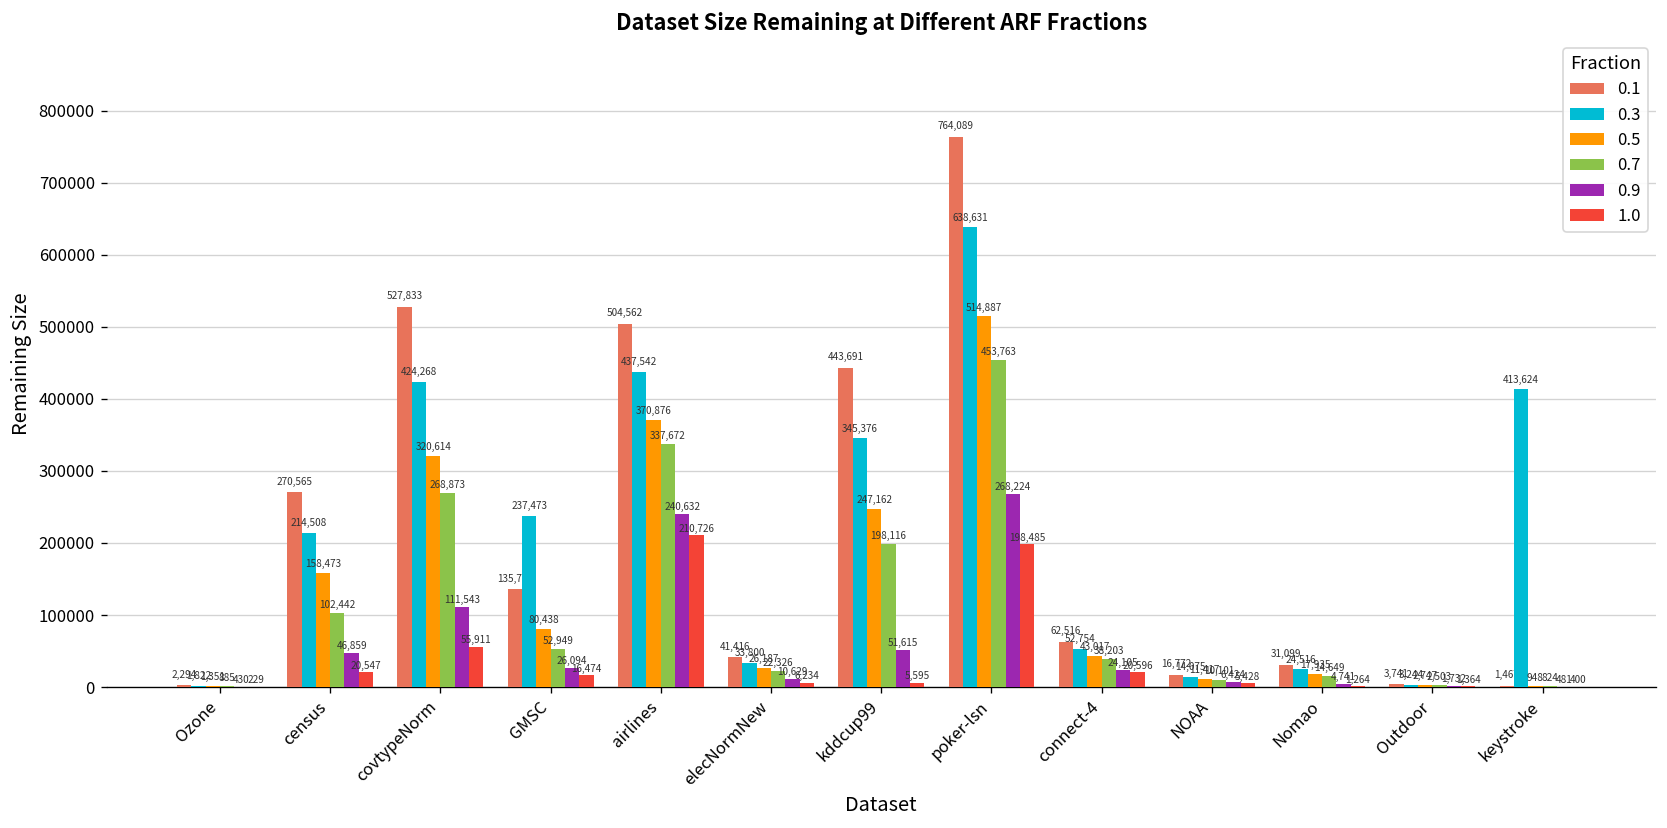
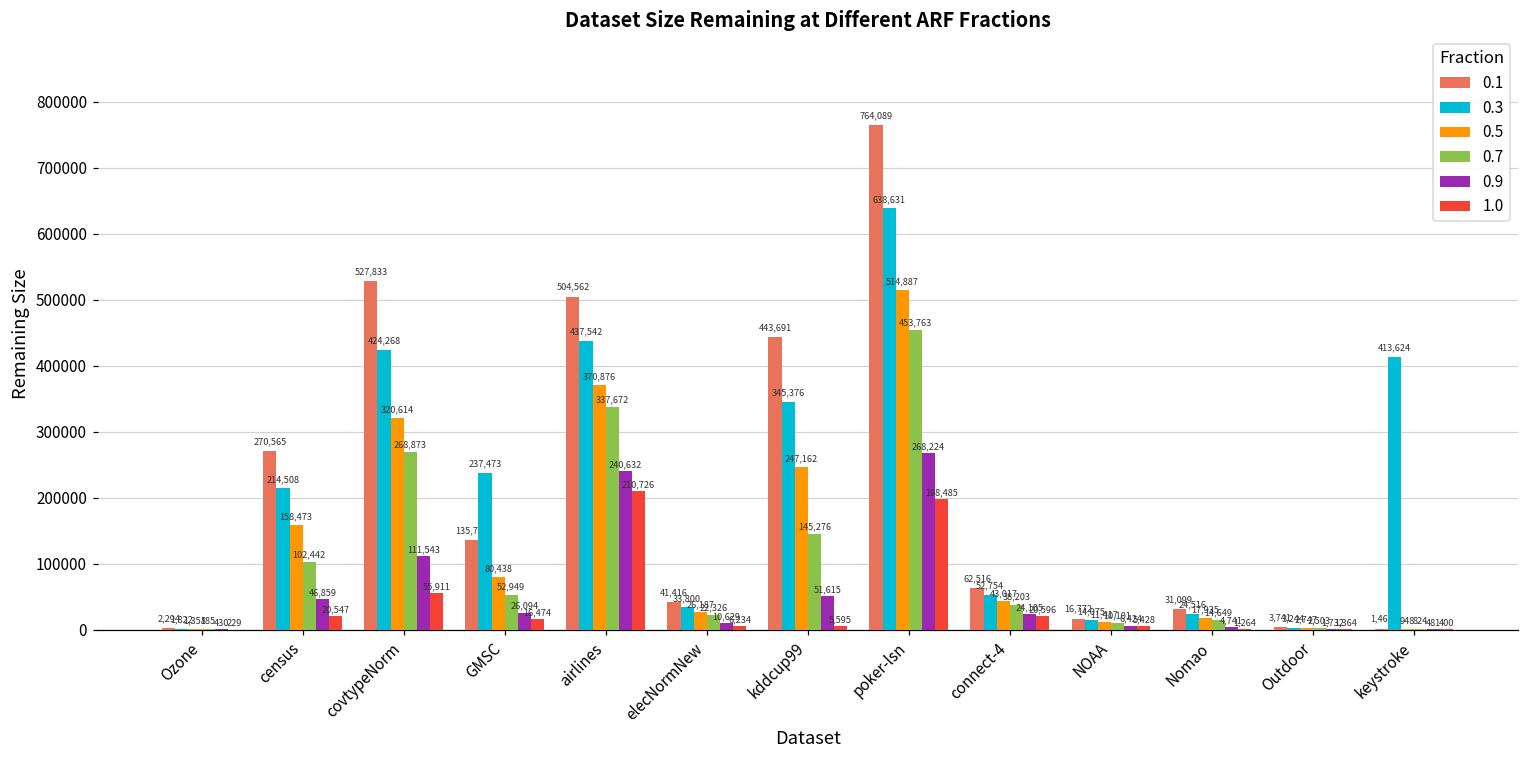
  {
    "0.1": {
      "census": "270,565",
      "covtypeNorm": "527,833",
      "GMSC": "135,787",
      "airlines": "504,562",
      "kddcup99": "443,691",
      "poker-lsn": "764,089",
      "connect-4": "62,516",
      "keystroke": "1,467"
    },
    "0.3": {
      "census": "214,508",
      "covtypeNorm": "424,268",
      "GMSC": "237,473",
      "airlines": "437,542",
      "kddcup99": "345,376",
      "poker-lsn": "638,631",
      "connect-4": "52,754",
      "keystroke": "413,624"
    },
    "0.5": {
      "census": "158,473",
      "covtypeNorm": "320,614",
      "GMSC": "80,438",
      "airlines": "370,876",
      "kddcup99": "247,162",
      "poker-lsn": "514,887",
      "keystroke": "948"
    },
    "0.7": {
      "census": "102,442",
      "covtypeNorm": "268,873",
      "GMSC": "52,949",
      "airlines": "337,672",
-     "kddcup99": "198,116",
+     "kddcup99": "145,276",
      "poker-lsn": "453,763",
      "keystroke": "824"
    },
    "0.9": {
      "Ozone": "430",
      "census": "46,859",
      "covtypeNorm": "111,543",
      "airlines": "240,632",
      "kddcup99": "51,615",
      "poker-lsn": "268,224",
      "keystroke": "481"
    },
    "1.0": {
      "Ozone": "229",
      "census": "20,547",
      "covtypeNorm": "55,911",
      "airlines": "210,726",
      "kddcup99": "5,595",
      "poker-lsn": "198,485",
      "keystroke": "400"
    }
  }
